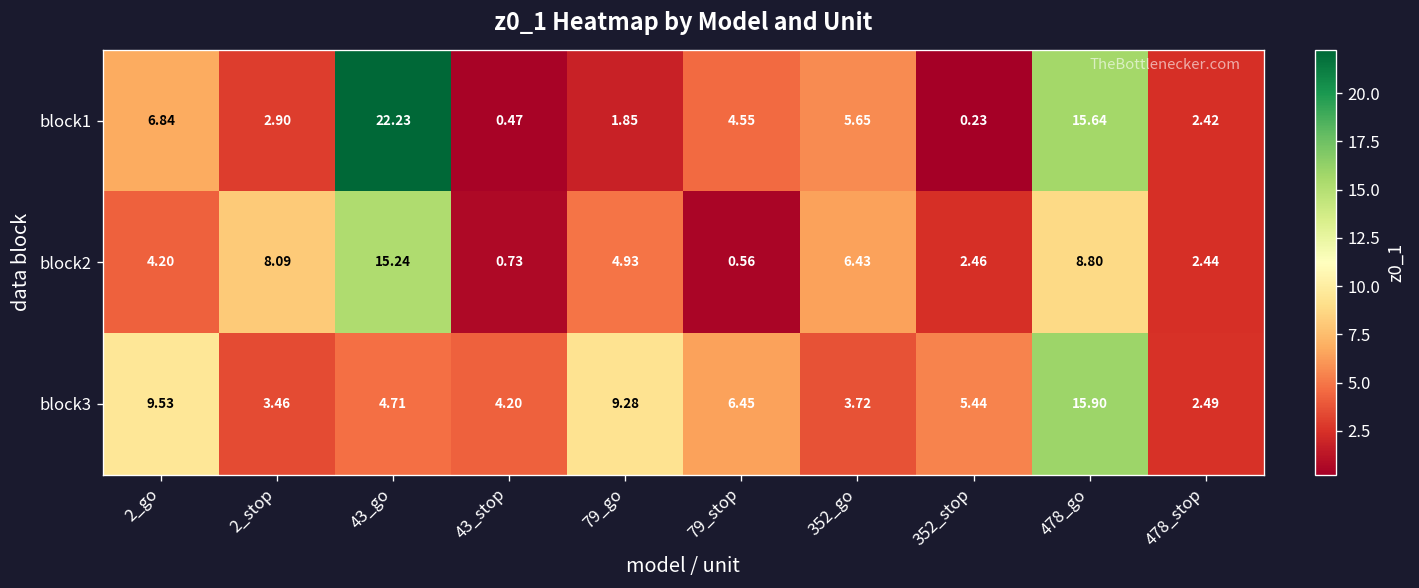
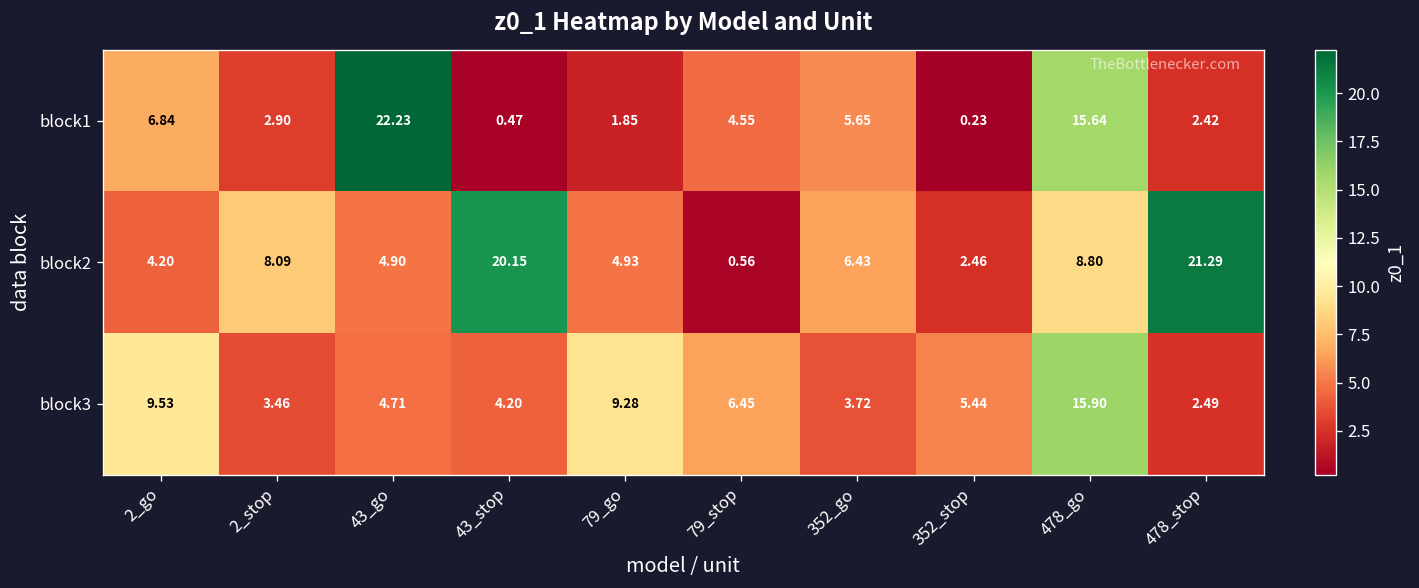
  {
    "block1": {
      "2_go": 6.84,
      "2_stop": 2.90,
      "43_go": 22.23,
      "43_stop": 0.47,
      "79_go": 1.85,
      "79_stop": 4.55,
      "352_go": 5.65,
      "352_stop": 0.23,
      "478_go": 15.64
    },
    "block2": {
      "2_go": 4.20,
      "2_stop": 8.09,
-     "43_go": 15.24,
-     "43_stop": 0.73,
+     "43_go": 4.90,
+     "43_stop": 20.15,
      "79_go": 4.93,
      "79_stop": 0.56,
      "352_go": 6.43,
      "352_stop": 2.46,
      "478_go": 8.80,
-     "478_stop": 2.44
+     "478_stop": 21.29
    },
    "block3": {
      "2_go": 9.53,
      "2_stop": 3.46,
      "43_go": 4.71,
      "43_stop": 4.20,
      "79_go": 9.28,
      "79_stop": 6.45,
      "352_go": 3.72,
      "352_stop": 5.44,
      "478_go": 15.90,
      "478_stop": 2.49
    }
  }
